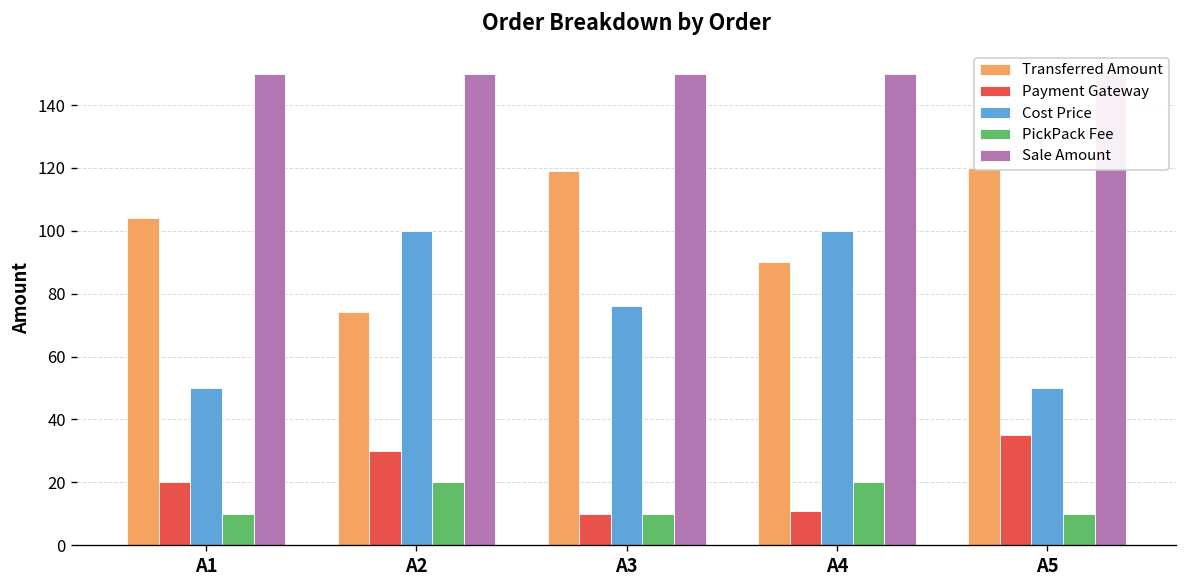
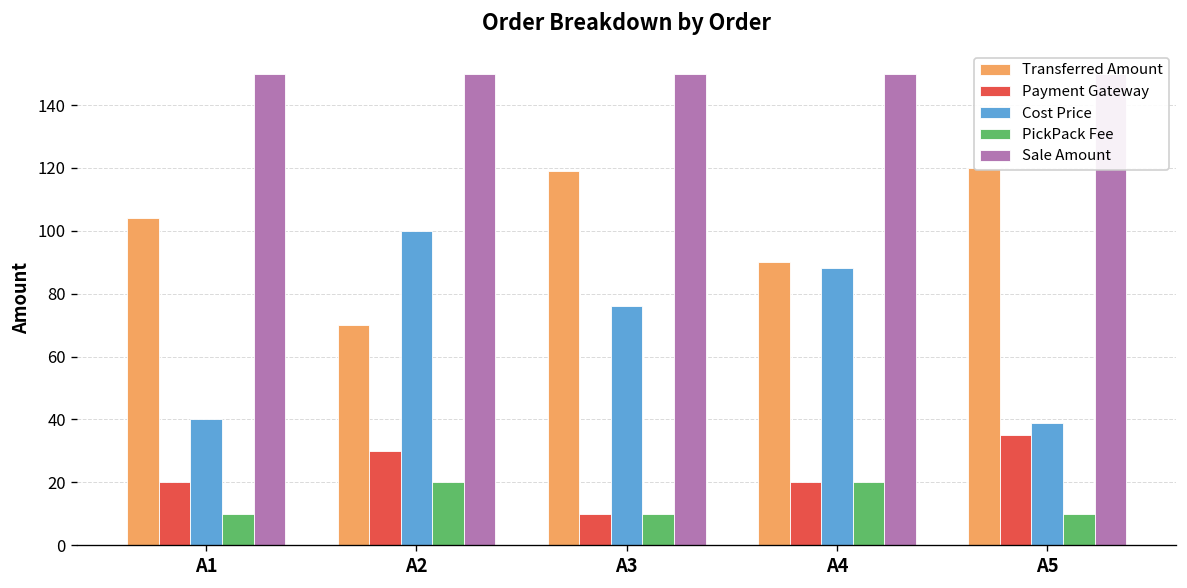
  {
    "Transferred Amount": {
      "A1": 104,
-     "A2": 74,
+     "A2": 70,
      "A3": 119,
      "A4": 90
    },
    "Payment Gateway": {
      "A1": 20,
      "A2": 30,
      "A3": 10,
-     "A4": 11,
+     "A4": 20,
      "A5": 35
    },
    "Cost Price": {
-     "A1": 50,
+     "A1": 40,
      "A2": 100,
      "A3": 76,
-     "A4": 100,
-     "A5": 50
+     "A4": 88,
+     "A5": 39
    },
    "PickPack Fee": {
      "A1": 10,
      "A2": 20,
      "A3": 10,
      "A4": 20,
      "A5": 10
    },
    "Sale Amount": {
      "A1": 150,
      "A2": 150,
      "A3": 150,
      "A4": 150
    }
  }
